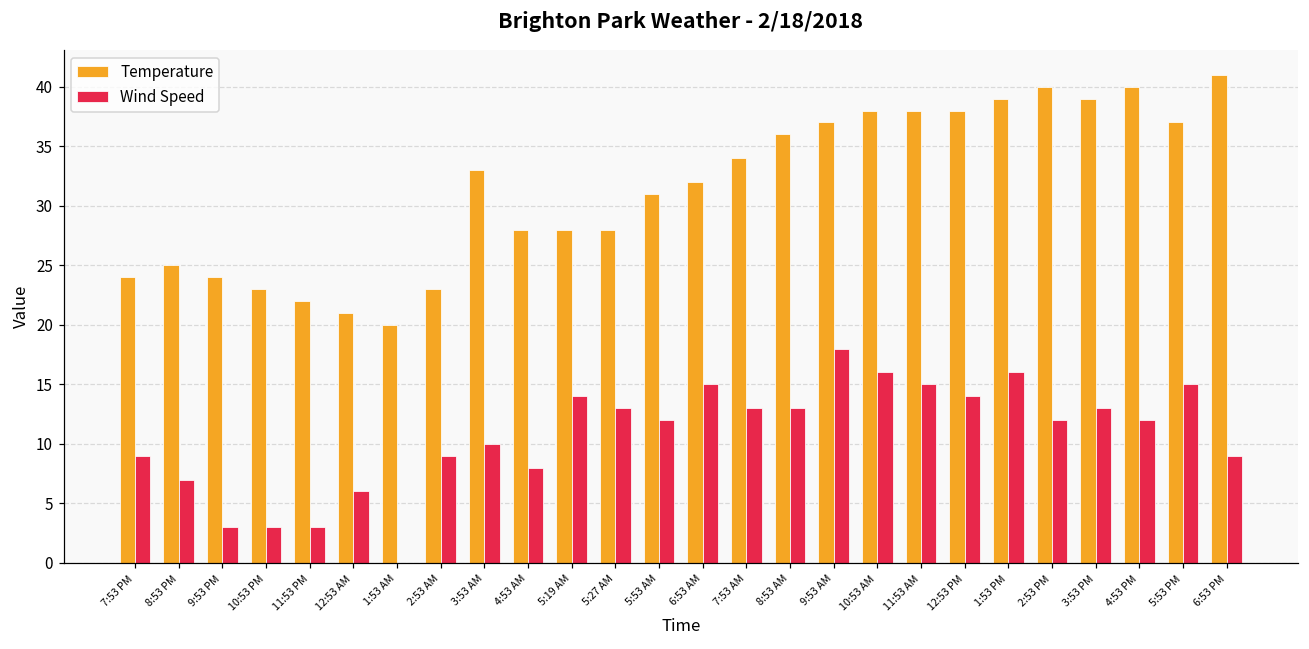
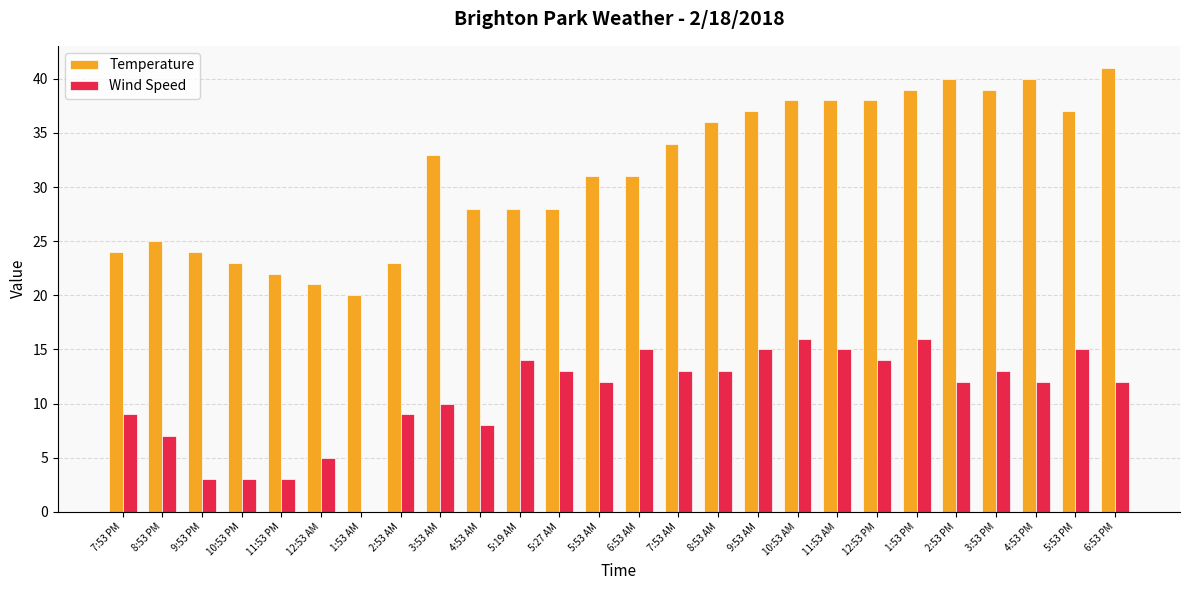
  {
    "Temperature": {
      "7:53 PM": 24,
      "8:53 PM": 25,
      "9:53 PM": 24,
      "10:53 PM": 23,
      "11:53 PM": 22,
      "12:53 AM": 21,
      "1:53 AM": 20,
      "2:53 AM": 23,
      "3:53 AM": 33,
      "4:53 AM": 28,
      "5:19 AM": 28,
      "5:27 AM": 28,
      "5:53 AM": 31,
-     "6:53 AM": 32,
+     "6:53 AM": 31,
      "7:53 AM": 34,
      "8:53 AM": 36,
      "9:53 AM": 37,
      "10:53 AM": 38,
      "11:53 AM": 38,
      "12:53 PM": 38,
      "1:53 PM": 39,
      "2:53 PM": 40,
      "3:53 PM": 39,
      "4:53 PM": 40,
      "5:53 PM": 37,
      "6:53 PM": 41
    },
    "Wind Speed": {
      "7:53 PM": 9,
      "8:53 PM": 7,
      "9:53 PM": 3,
      "10:53 PM": 3,
      "11:53 PM": 3,
-     "12:53 AM": 6,
+     "12:53 AM": 5,
      "1:53 AM": 0,
      "2:53 AM": 9,
      "3:53 AM": 10,
      "4:53 AM": 8,
      "5:19 AM": 14,
      "5:27 AM": 13,
      "5:53 AM": 12,
      "6:53 AM": 15,
      "7:53 AM": 13,
      "8:53 AM": 13,
-     "9:53 AM": 18,
+     "9:53 AM": 15,
      "10:53 AM": 16,
      "11:53 AM": 15,
      "12:53 PM": 14,
      "1:53 PM": 16,
      "2:53 PM": 12,
      "3:53 PM": 13,
      "4:53 PM": 12,
      "5:53 PM": 15,
-     "6:53 PM": 9
+     "6:53 PM": 12
    }
  }
